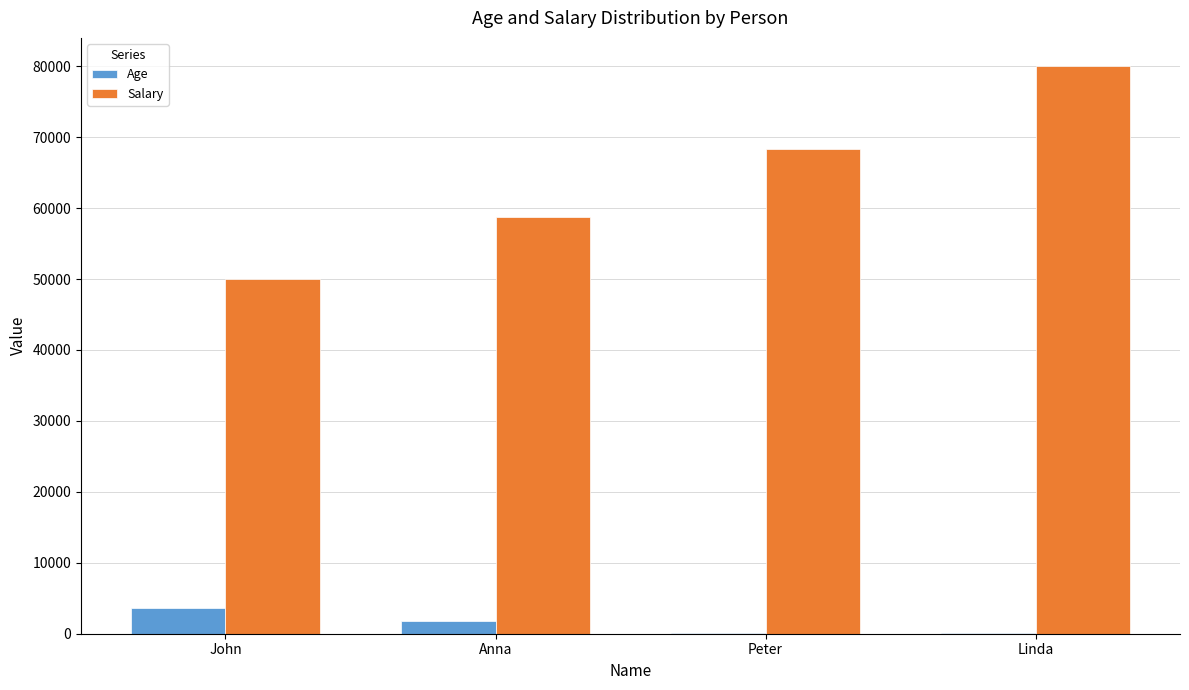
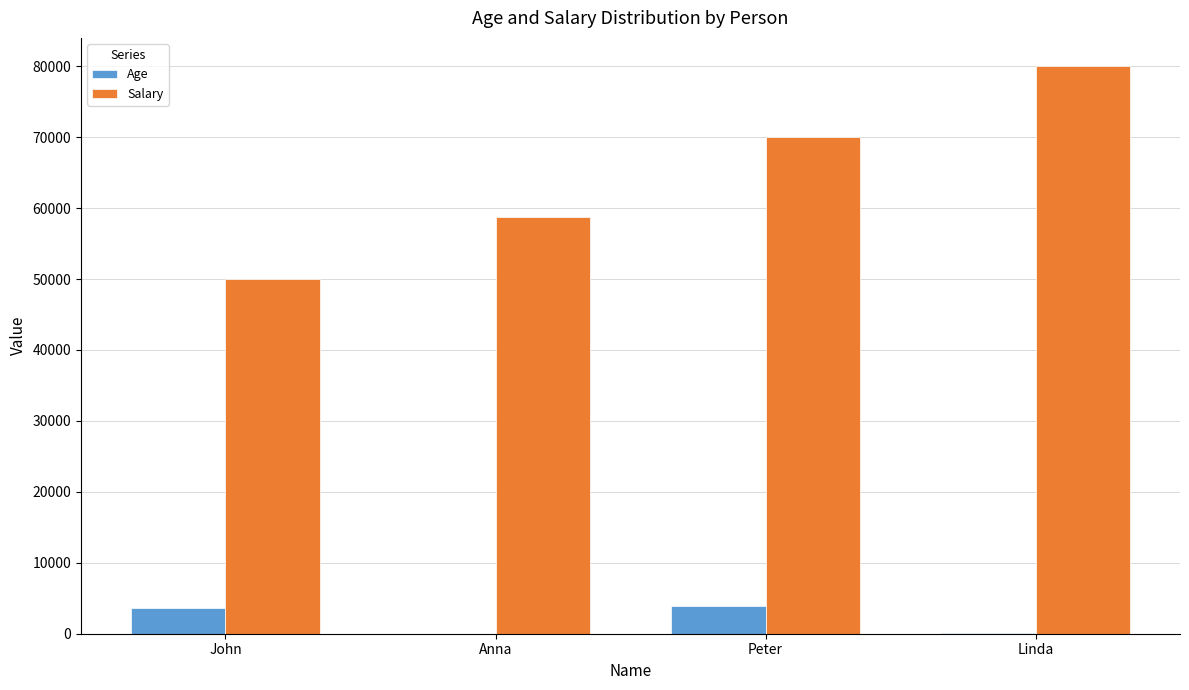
  {
    "Age": {
      "John": 4000,
-     "Anna": 2000,
-     "Peter": 0
+     "Anna": 0,
+     "Peter": 4000
    },
    "Salary": {
      "John": 50000,
      "Anna": 59000,
-     "Peter": 68000,
+     "Peter": 70000,
      "Linda": 80000
    }
  }
